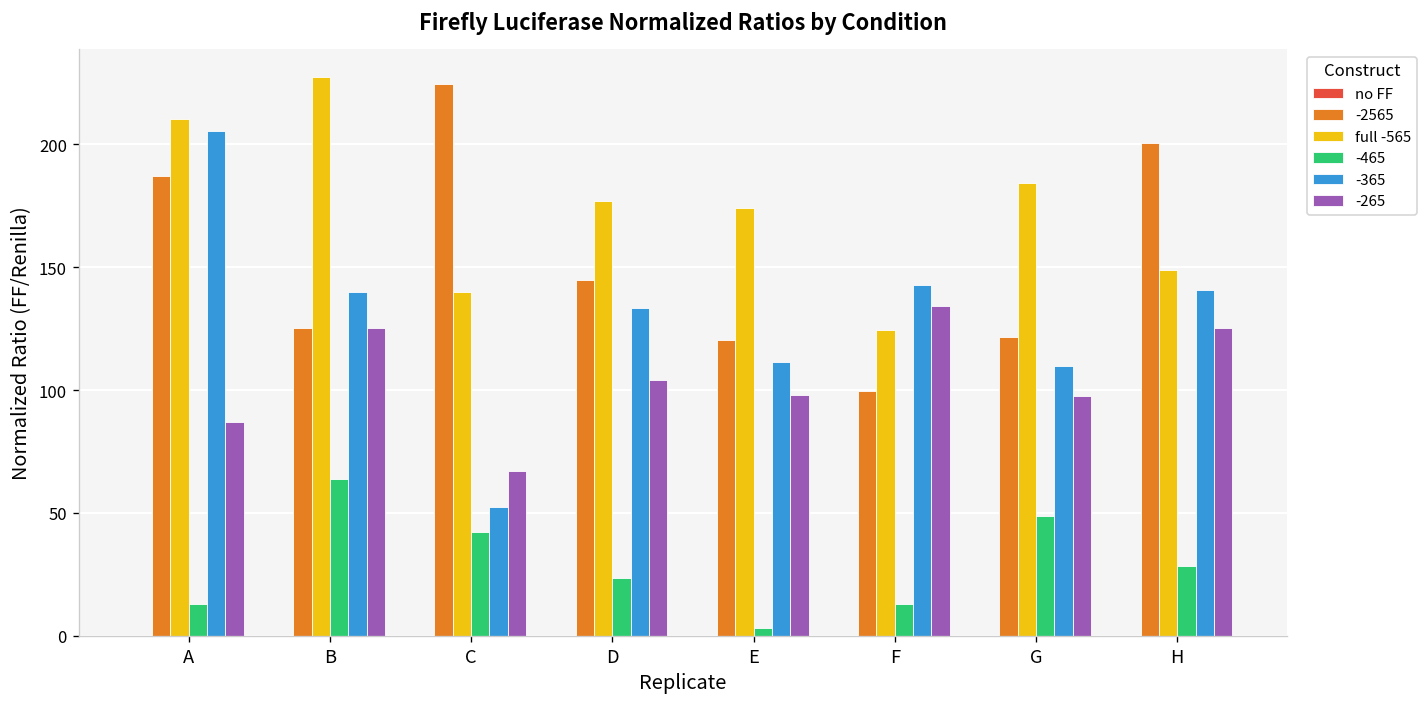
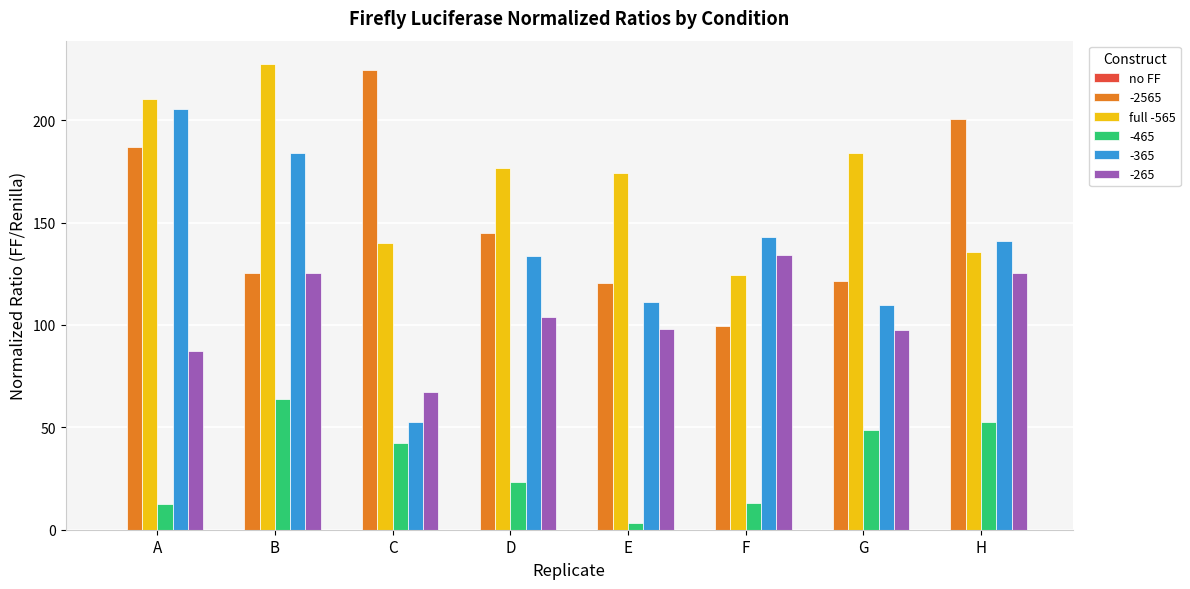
  {
    "full -565": {
      "A": 210,
      "B": 227,
      "C": 140,
      "D": 177,
      "E": 174,
      "F": 124,
      "G": 184,
-     "H": 149
+     "H": 136
    },
    "-465": {
      "A": 13,
      "B": 64,
      "C": 42,
      "D": 23,
      "E": 3,
      "F": 13,
      "G": 49,
-     "H": 28
+     "H": 53
    },
    "-365": {
      "A": 205,
-     "B": 140,
+     "B": 184,
      "C": 53,
      "D": 133,
      "E": 111,
      "F": 143,
      "G": 110,
      "H": 141
    },
    "-265": {
      "A": 87,
      "B": 125,
      "C": 67,
      "D": 104,
      "E": 98,
      "F": 134,
      "G": 98,
      "H": 125
    }
  }
